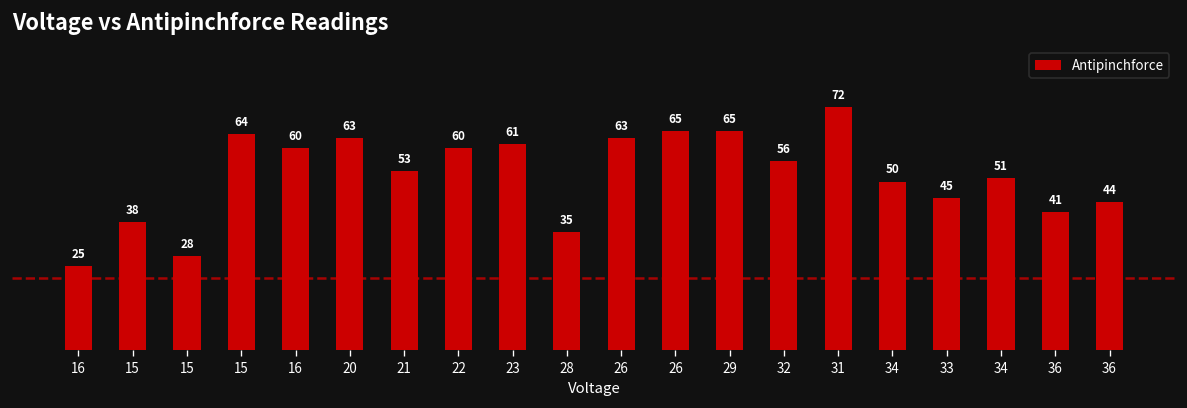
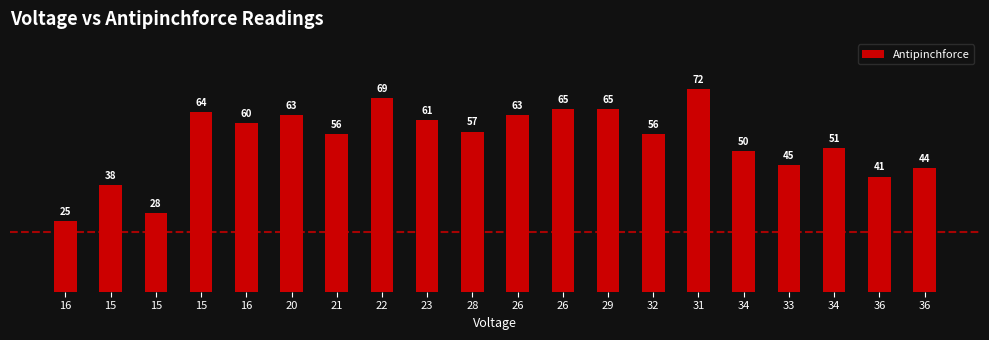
  {
    "20": 63,
-   "21": 53,
-   "22": 60,
+   "21": 56,
+   "22": 69,
    "23": 61,
-   "28": 35,
+   "28": 57,
    "29": 65,
    "32": 56,
    "31": 72,
    "33": 45
  }
